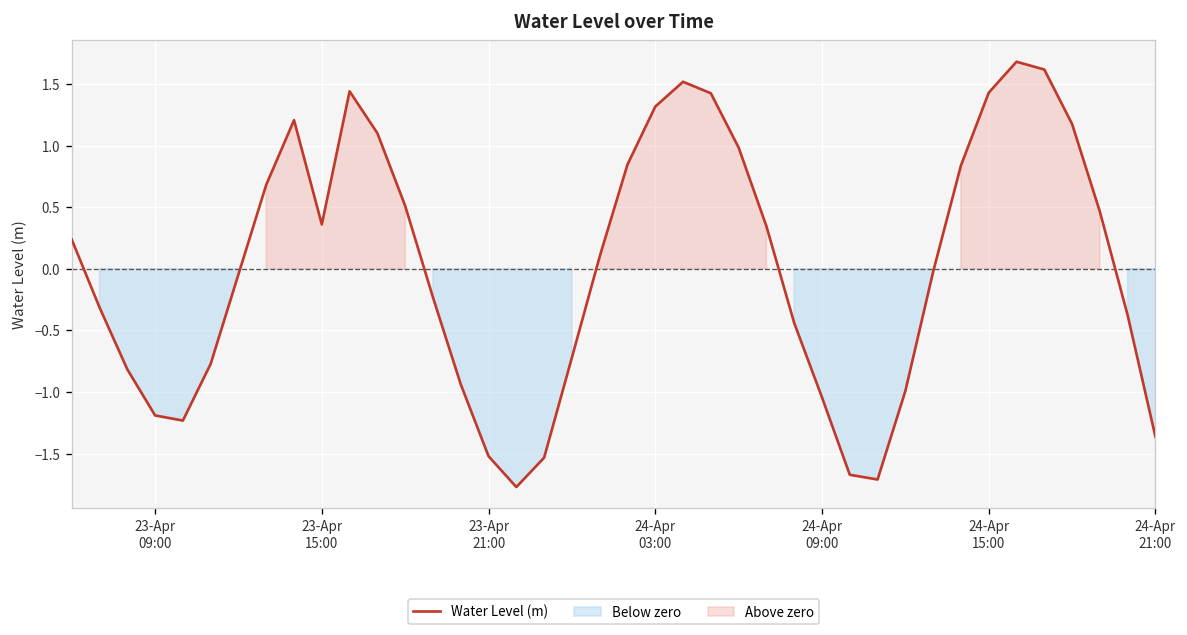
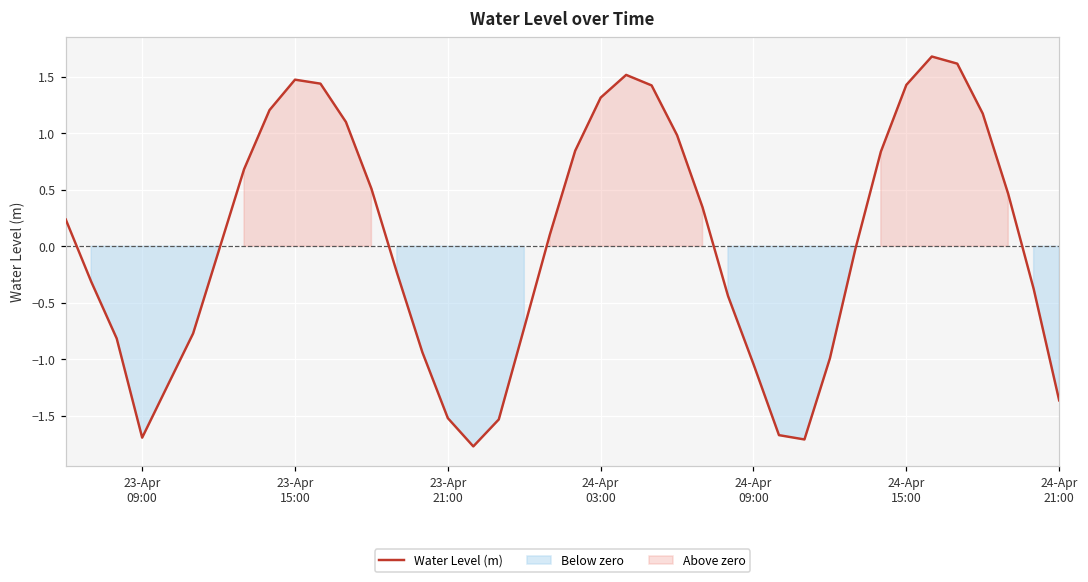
  {
-   "23-Apr 09:00": -1.19,
-   "23-Apr 15:00": 0.36,
+   "23-Apr 09:00": -1.69,
+   "23-Apr 15:00": 1.48,
    "23-Apr 21:00": -1.52,
    "24-Apr 03:00": 1.32,
    "24-Apr 09:00": -1.04,
    "24-Apr 15:00": 1.43,
    "24-Apr 21:00": -1.36
  }
